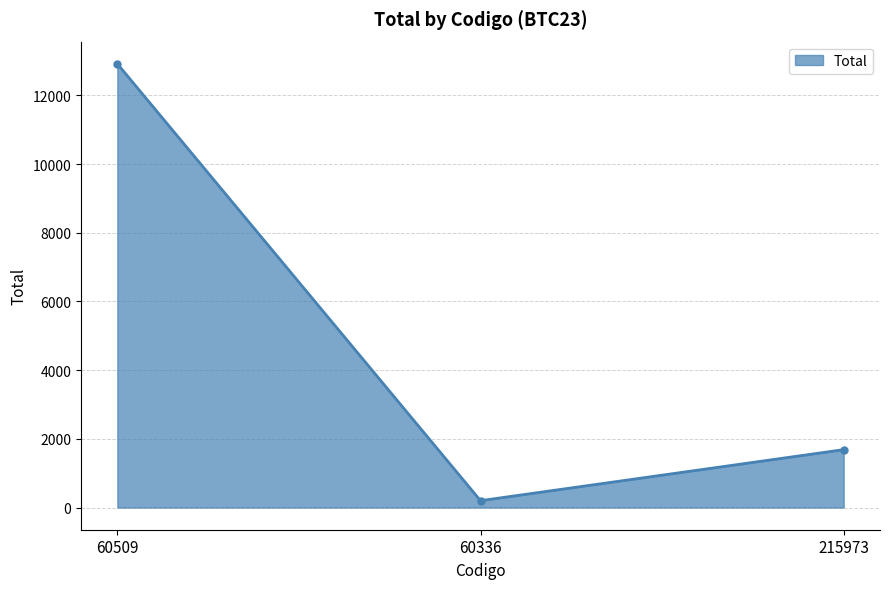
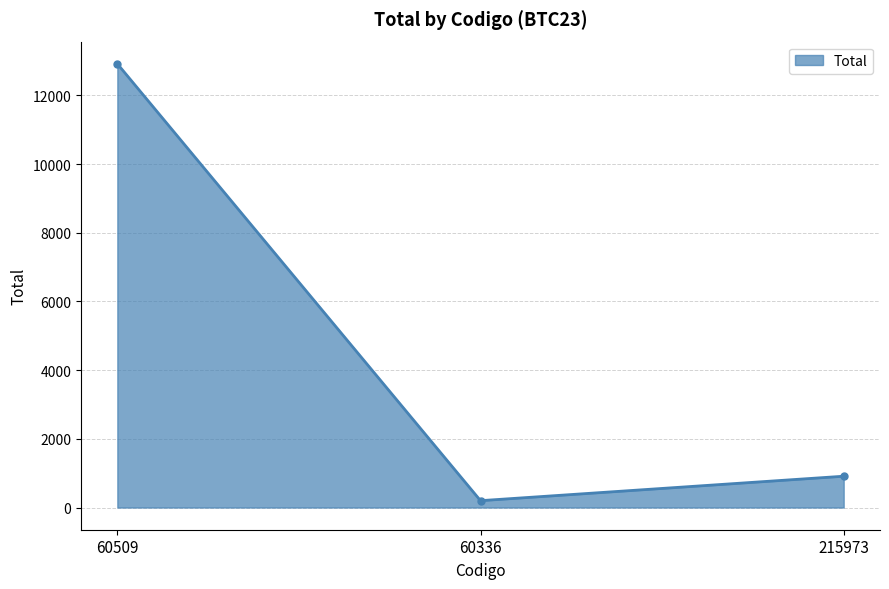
  {
    "60509": 12900,
    "60336": 200,
-   "215973": 1700
+   "215973": 900
  }
